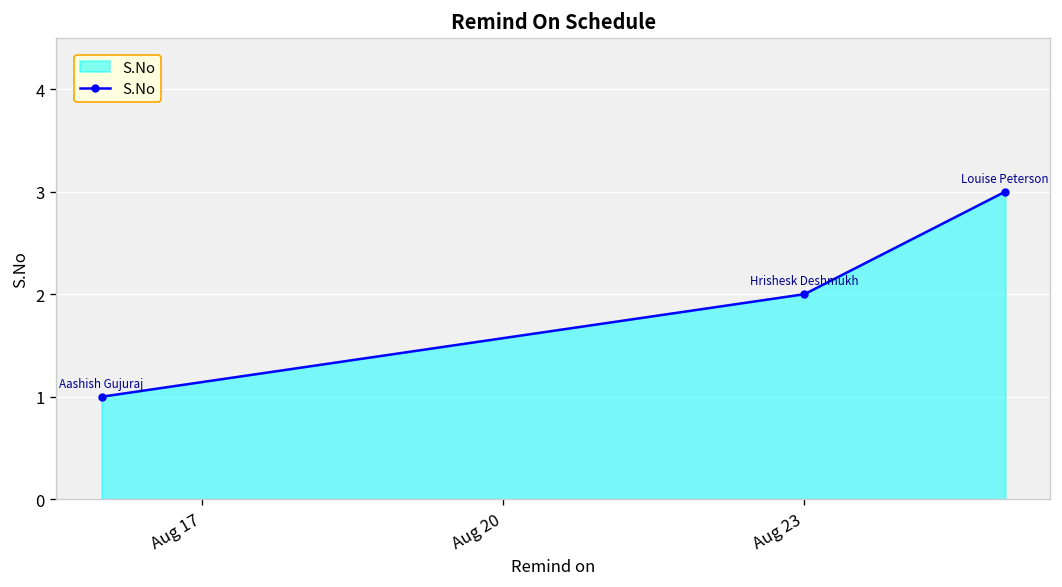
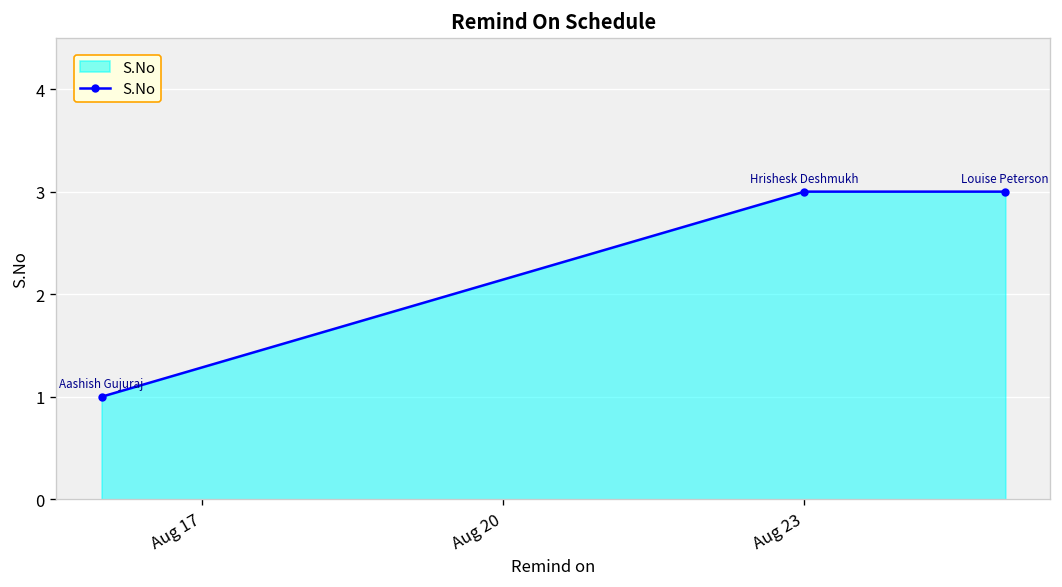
  {
-   "Aug 23": 2
+   "Aug 23": 3
  }
